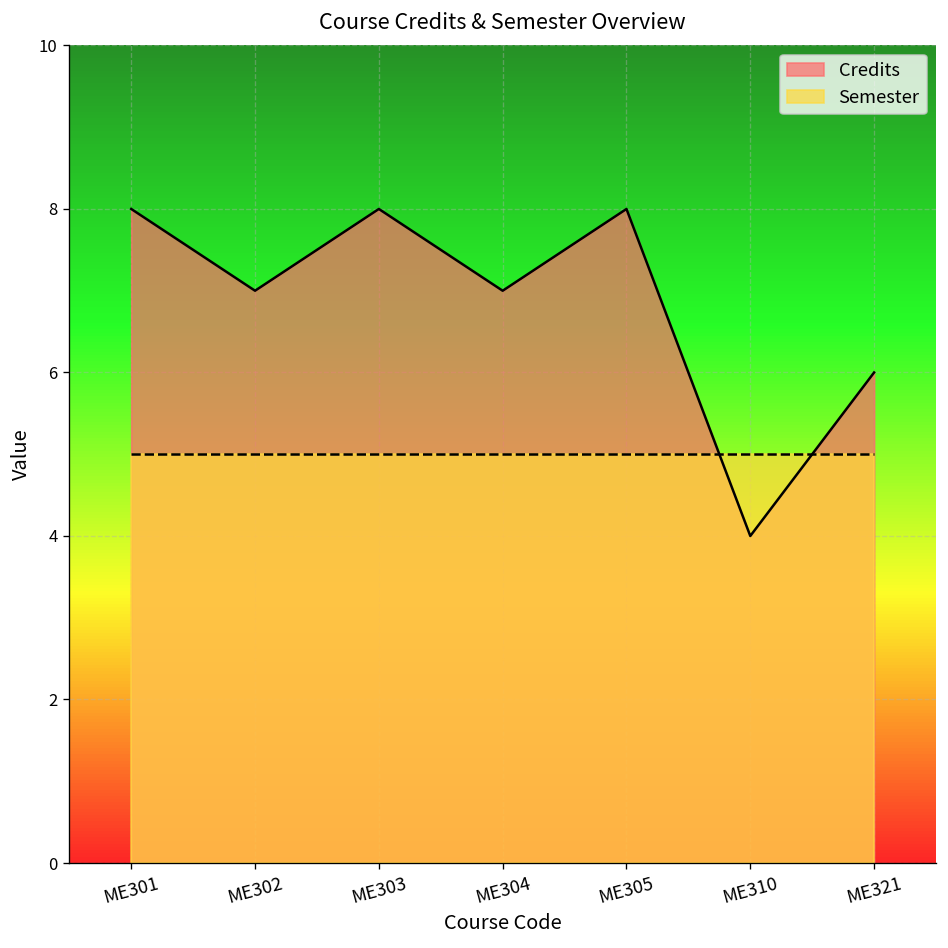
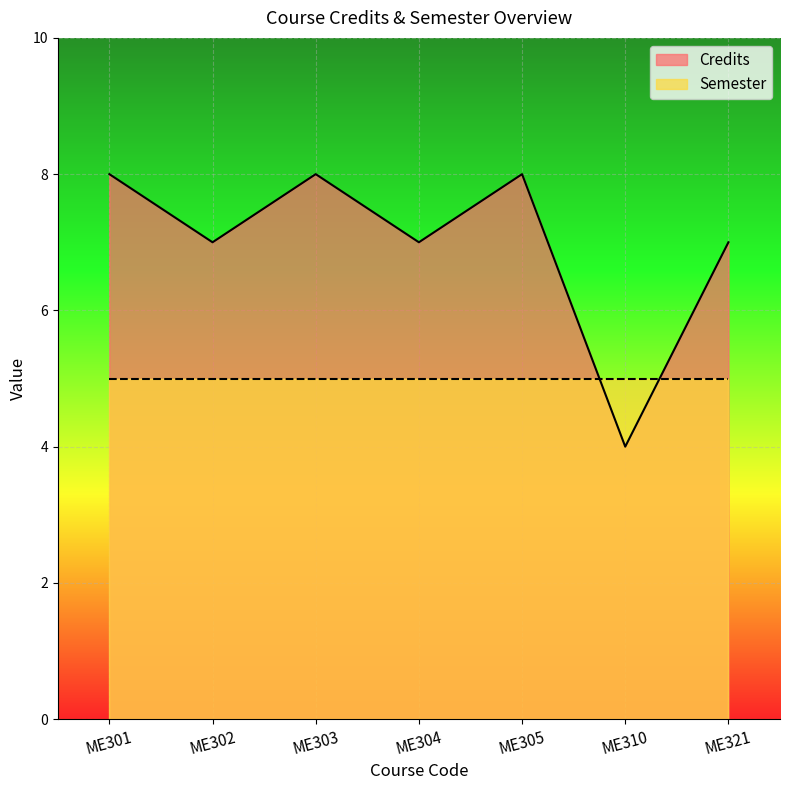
  {
    "Credits": {
      "ME301": 8,
      "ME302": 7,
      "ME303": 8,
      "ME304": 7,
      "ME305": 8,
      "ME310": 4,
-     "ME321": 6
+     "ME321": 7
    },
    "Semester": {
      "ME301": 5,
      "ME302": 5,
      "ME303": 5,
      "ME304": 5,
      "ME305": 5,
      "ME310": 5,
      "ME321": 5
    }
  }
